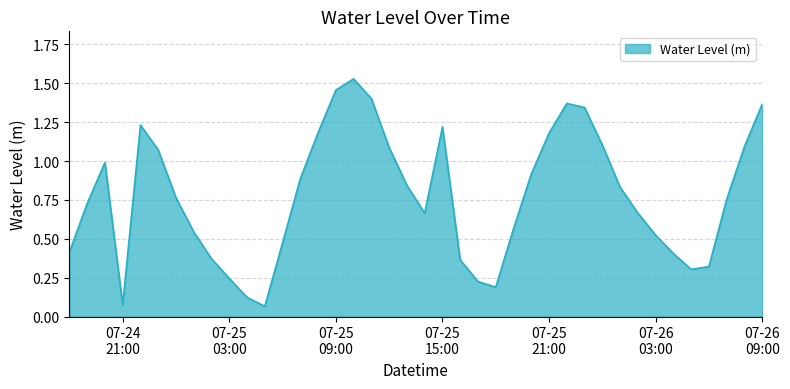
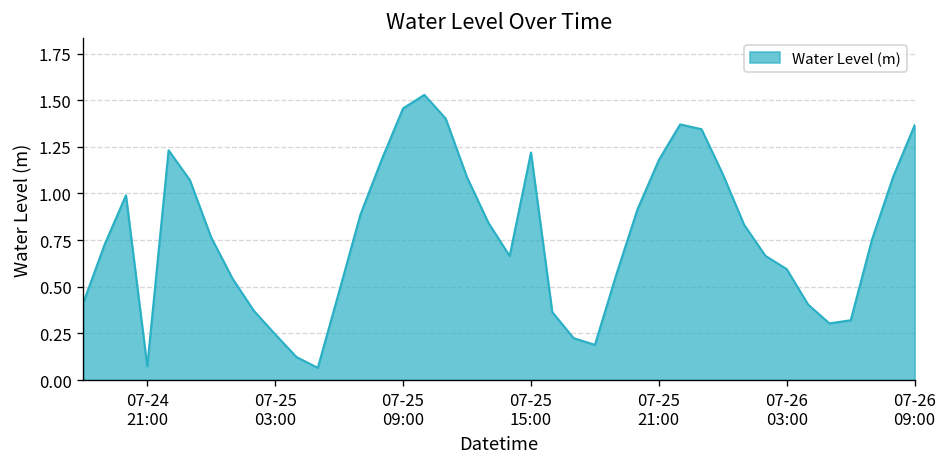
  {
    "07-24 21:00": 0.07,
    "07-25 03:00": 0.25,
    "07-25 09:00": 1.46,
    "07-25 15:00": 1.22,
    "07-25 21:00": 1.18,
-   "07-26 03:00": 0.52,
+   "07-26 03:00": 0.59,
    "07-26 09:00": 1.37
  }
